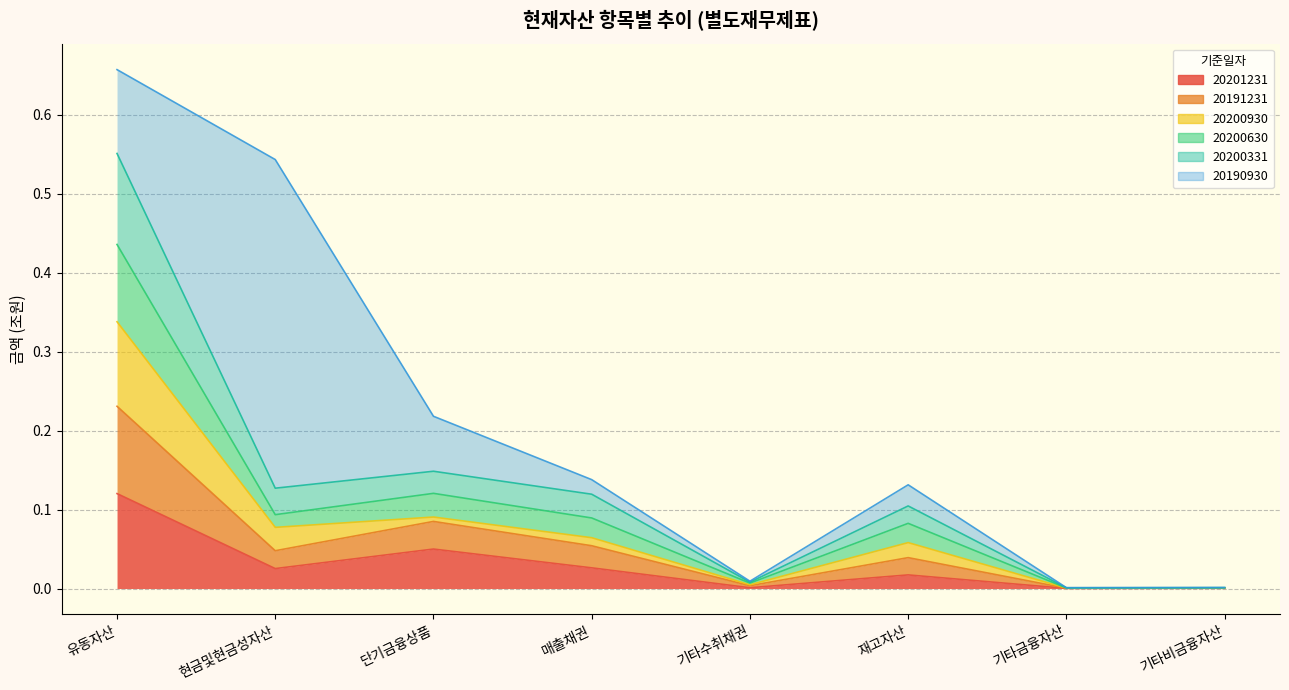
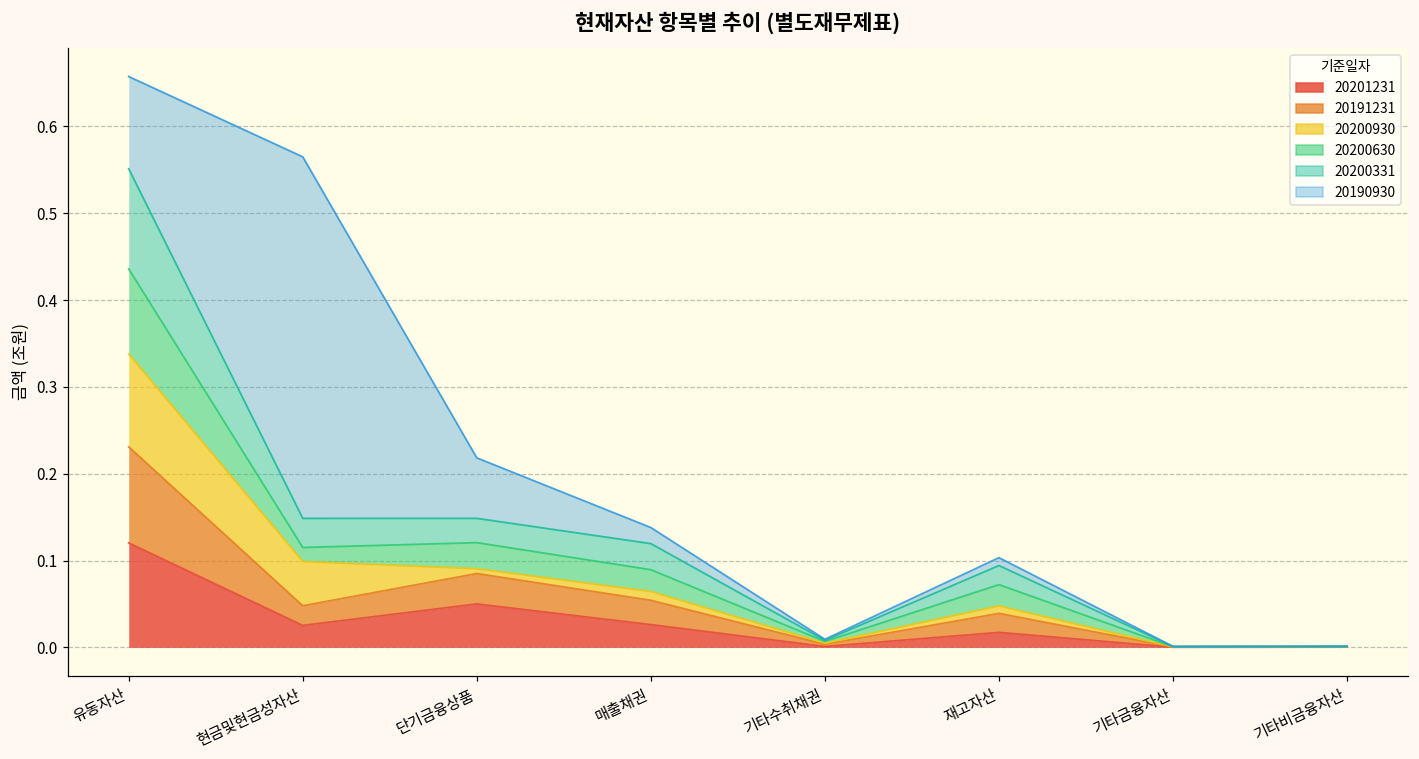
  {
    "20200930": {
      "유동자산": 0.11,
-     "현금및현금성자산": 0.03,
+     "현금및현금성자산": 0.05,
      "단기금융상품": 0.01,
      "매출채권": 0.01,
-     "재고자산": 0.02
+     "재고자산": 0.01
    },
    "20190930": {
      "유동자산": 0.11,
      "현금및현금성자산": 0.42,
      "단기금융상품": 0.07,
      "매출채권": 0.02,
-     "재고자산": 0.03
+     "재고자산": 0.01
    }
  }
